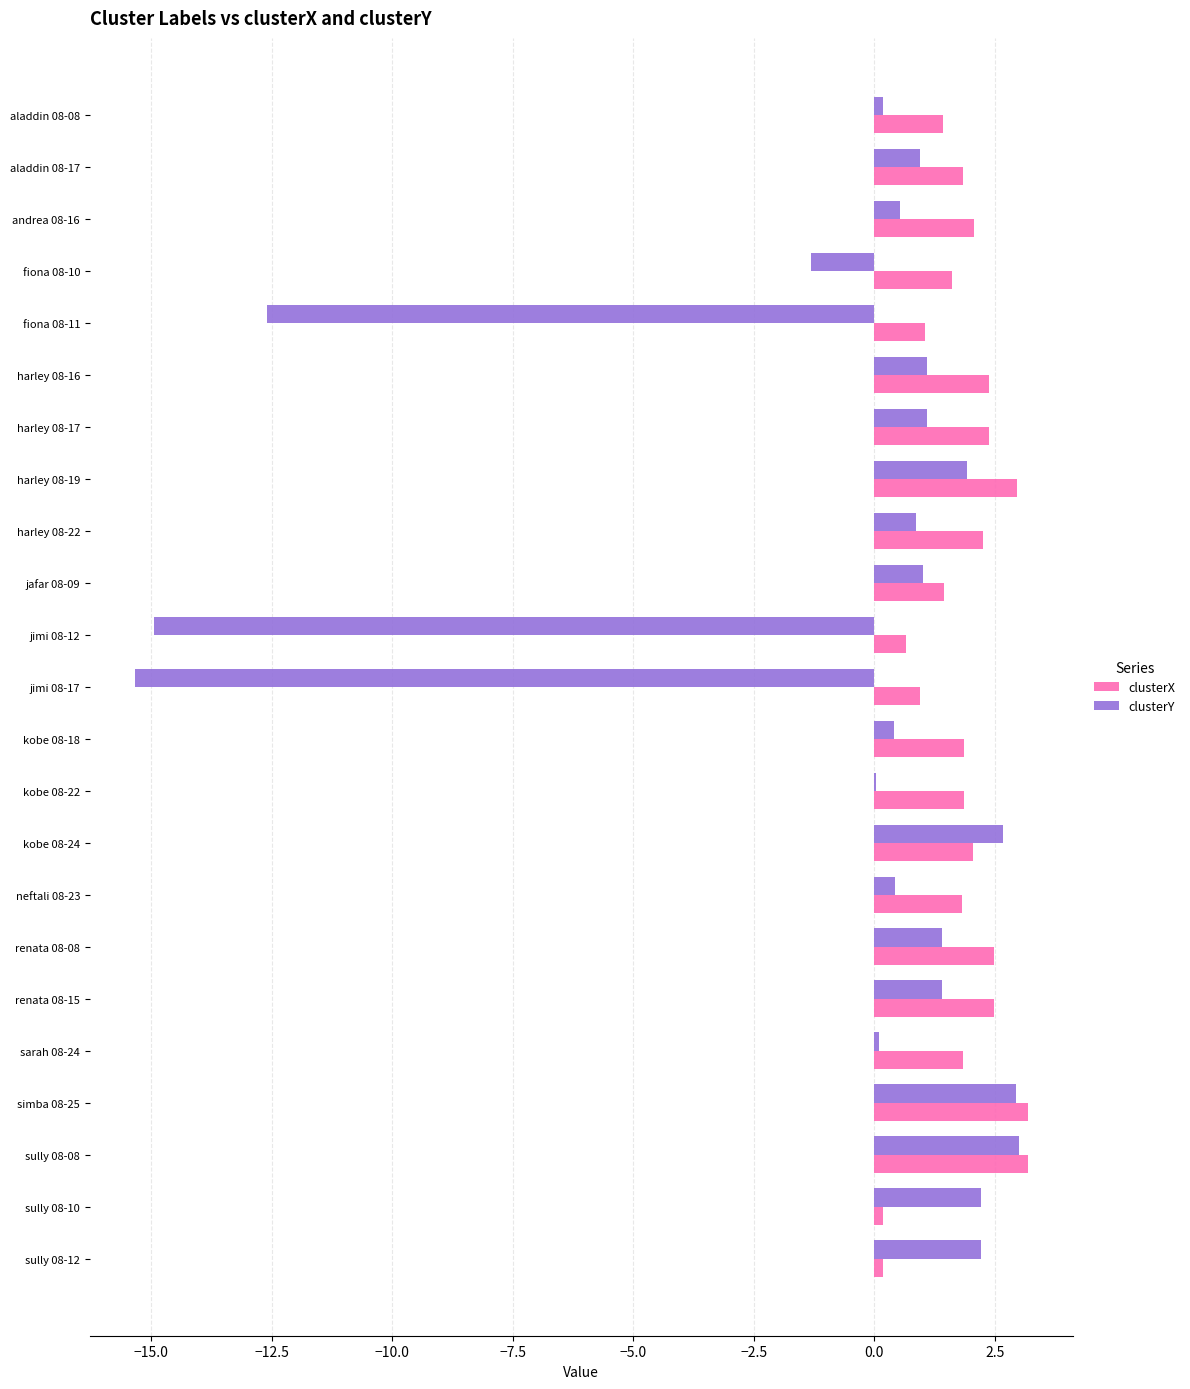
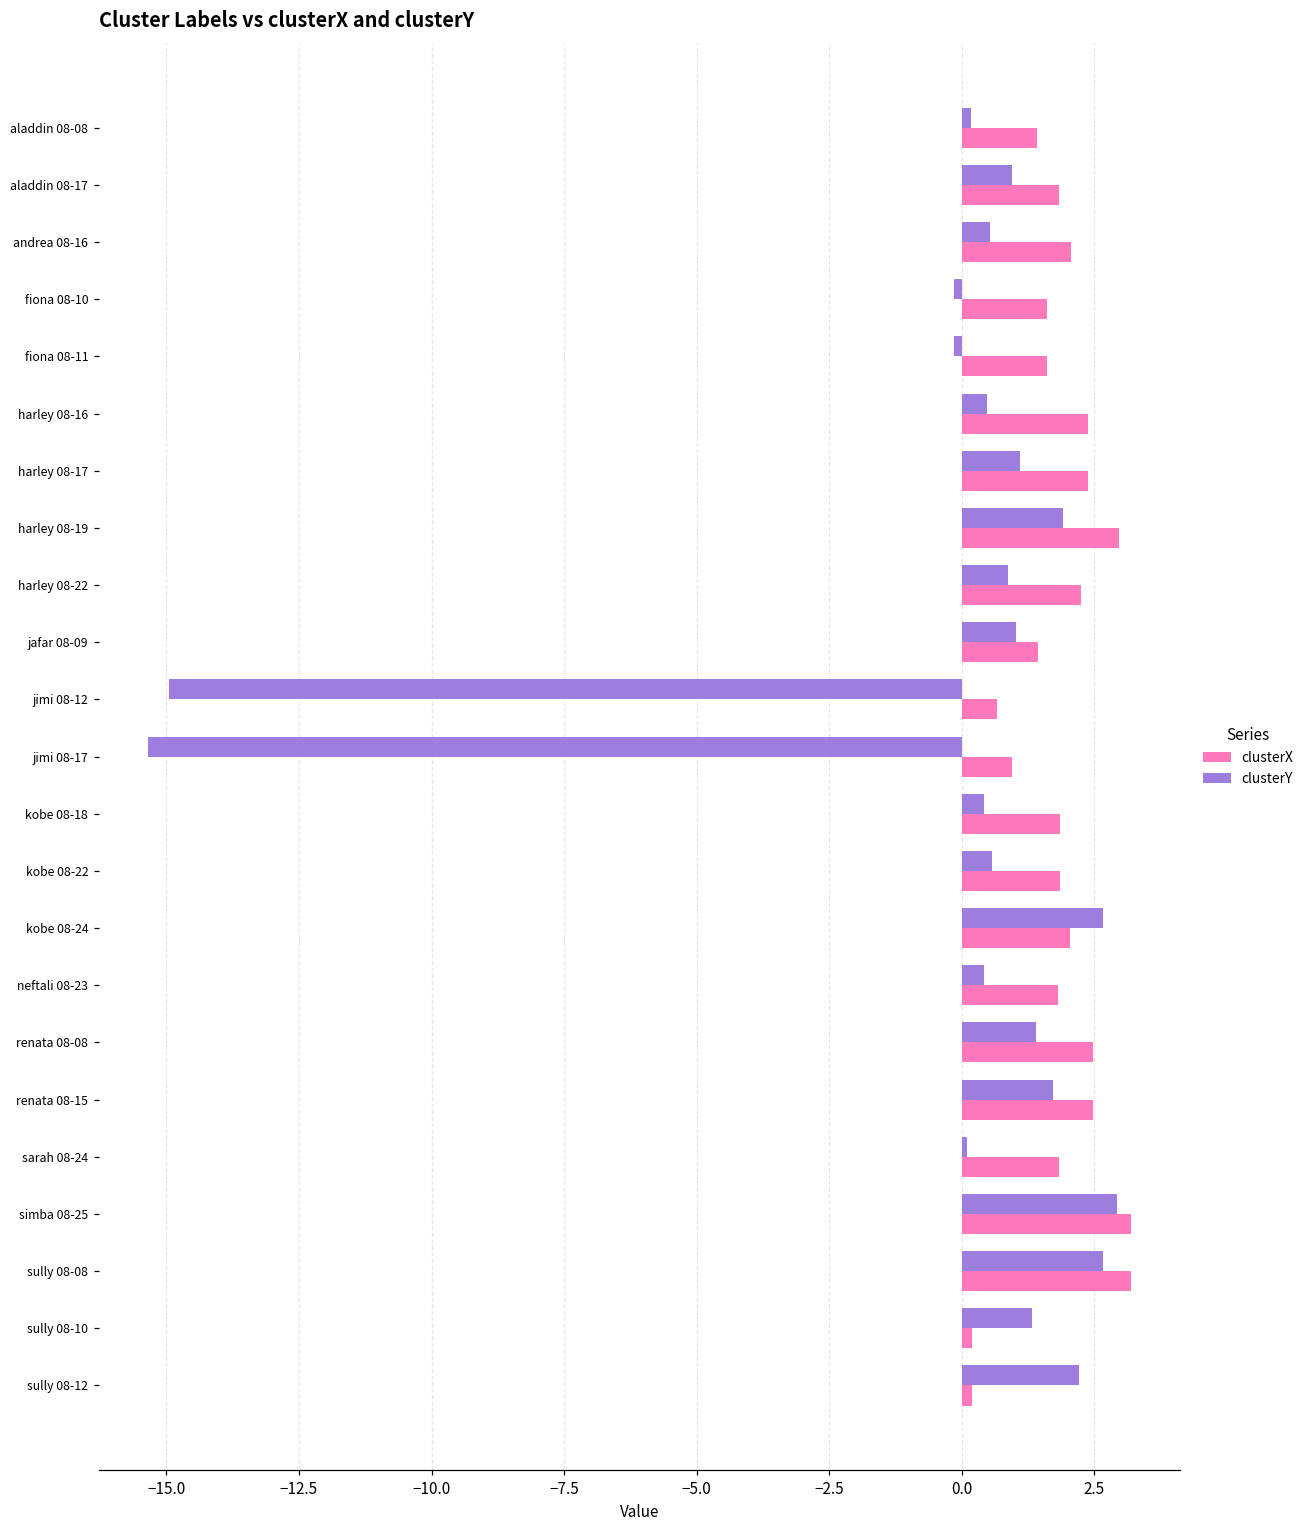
  {
    "clusterX": {
      "aladdin 08-08": 1.4,
      "aladdin 08-17": 1.8,
      "andrea 08-16": 2.1,
      "fiona 08-10": 1.6,
-     "fiona 08-11": 1.0,
+     "fiona 08-11": 1.6,
      "harley 08-16": 2.4,
      "harley 08-17": 2.4,
      "harley 08-19": 3.0,
      "harley 08-22": 2.2,
      "jafar 08-09": 1.4,
      "jimi 08-12": 0.7,
      "jimi 08-17": 0.9,
      "kobe 08-18": 1.9,
      "kobe 08-22": 1.9,
      "kobe 08-24": 2.0,
      "neftali 08-23": 1.8,
      "renata 08-08": 2.5,
      "renata 08-15": 2.5,
      "sarah 08-24": 1.8,
      "simba 08-25": 3.2,
      "sully 08-08": 3.2,
      "sully 08-10": 0.2,
      "sully 08-12": 0.2
    },
    "clusterY": {
      "aladdin 08-08": 0.2,
      "aladdin 08-17": 0.9,
      "andrea 08-16": 0.5,
-     "fiona 08-10": -1.3,
-     "fiona 08-11": -12.6,
-     "harley 08-16": 1.1,
+     "fiona 08-10": -0.1,
+     "fiona 08-11": -0.1,
+     "harley 08-16": 0.5,
      "harley 08-17": 1.1,
      "harley 08-19": 1.9,
      "harley 08-22": 0.9,
      "jafar 08-09": 1.0,
      "jimi 08-12": -15.0,
      "jimi 08-17": -15.3,
      "kobe 08-18": 0.4,
-     "kobe 08-22": 0.0,
+     "kobe 08-22": 0.6,
      "kobe 08-24": 2.7,
      "neftali 08-23": 0.4,
      "renata 08-08": 1.4,
-     "renata 08-15": 1.4,
+     "renata 08-15": 1.7,
      "sarah 08-24": 0.1,
      "simba 08-25": 2.9,
-     "sully 08-08": 3.0,
-     "sully 08-10": 2.2,
+     "sully 08-08": 2.7,
+     "sully 08-10": 1.3,
      "sully 08-12": 2.2
    }
  }
